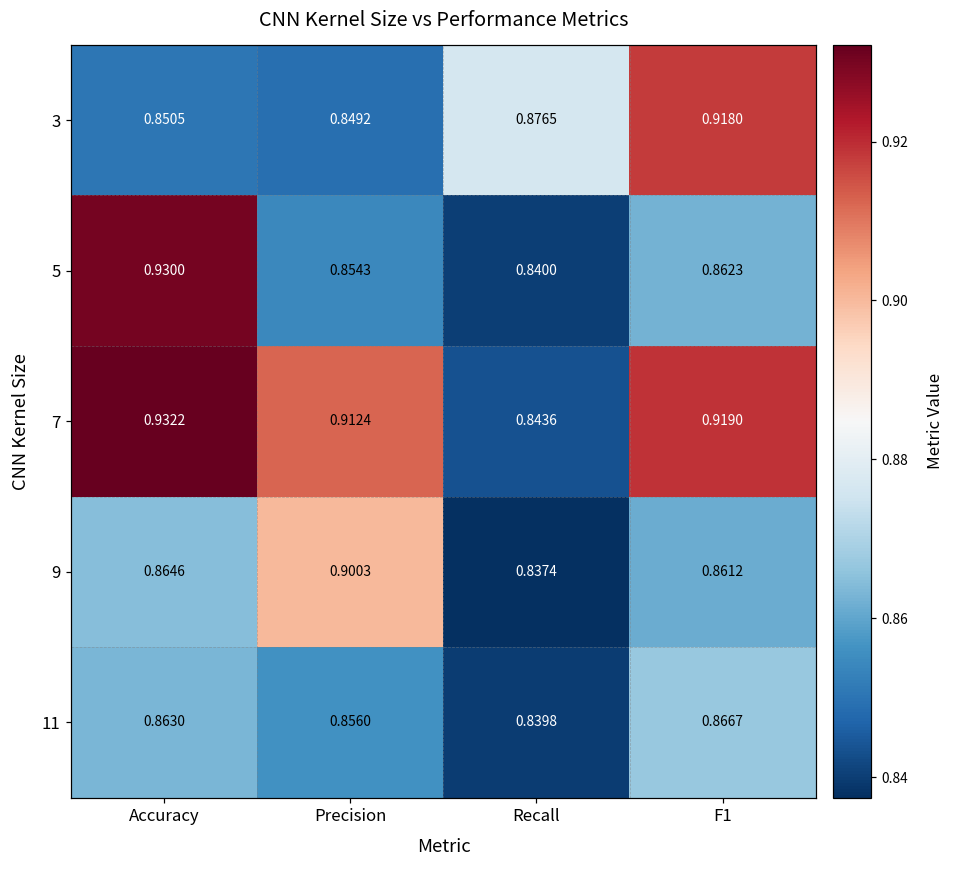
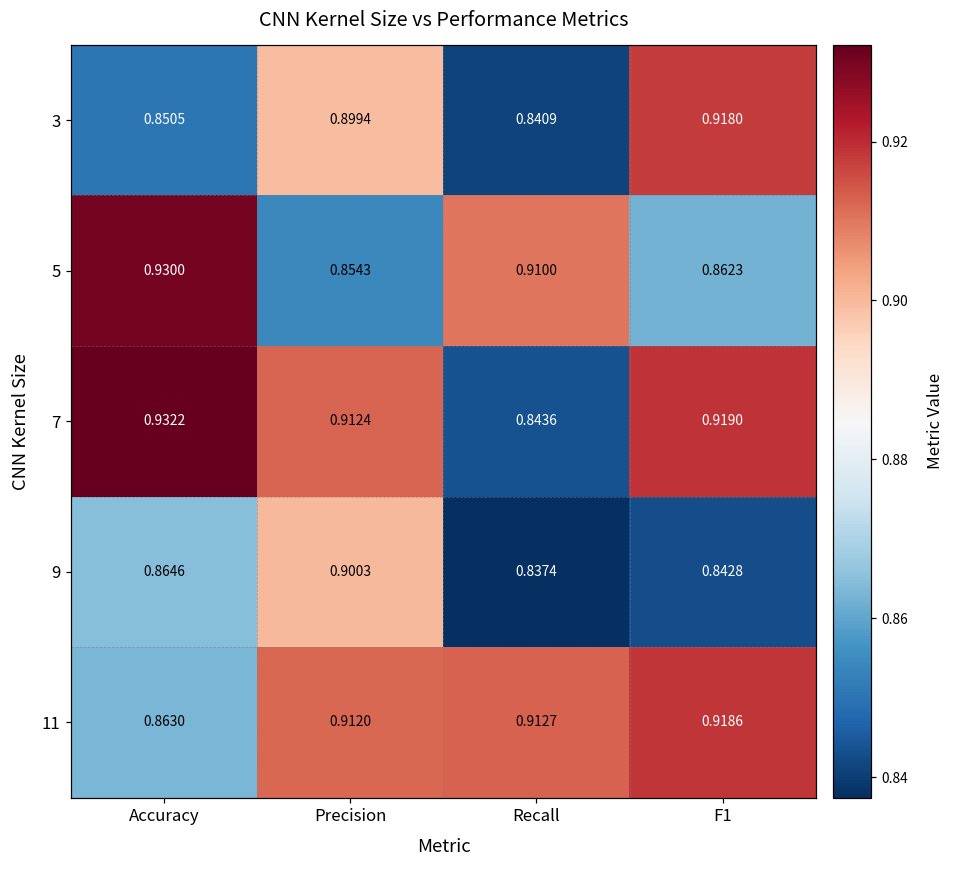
  {
    "3": {
      "Accuracy": 0.8505,
-     "Precision": 0.8492,
-     "Recall": 0.8765,
+     "Precision": 0.8994,
+     "Recall": 0.8409,
      "F1": 0.9180
    },
    "5": {
      "Accuracy": 0.9300,
      "Precision": 0.8543,
-     "Recall": 0.8400,
+     "Recall": 0.9100,
      "F1": 0.8623
    },
    "7": {
      "Accuracy": 0.9322,
      "Precision": 0.9124,
      "Recall": 0.8436,
      "F1": 0.9190
    },
    "9": {
      "Accuracy": 0.8646,
      "Precision": 0.9003,
      "Recall": 0.8374,
-     "F1": 0.8612
+     "F1": 0.8428
    },
    "11": {
      "Accuracy": 0.8630,
-     "Precision": 0.8560,
-     "Recall": 0.8398,
-     "F1": 0.8667
+     "Precision": 0.9120,
+     "Recall": 0.9127,
+     "F1": 0.9186
    }
  }
